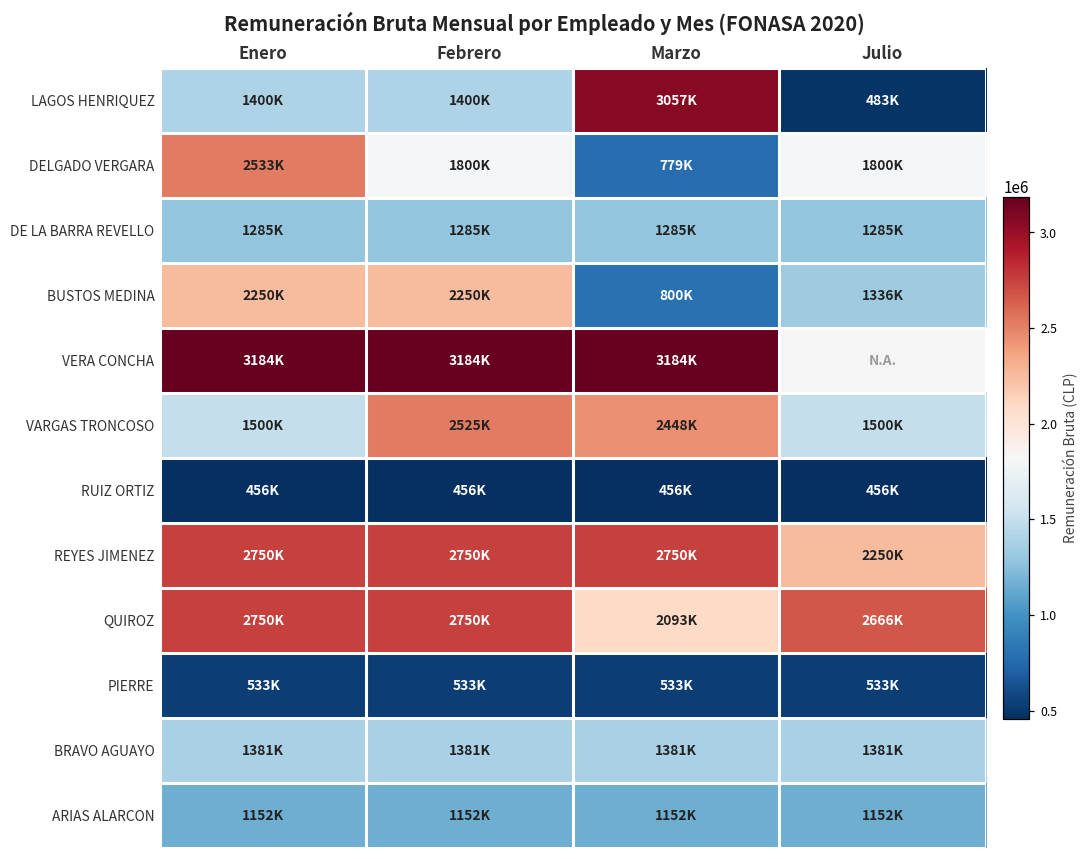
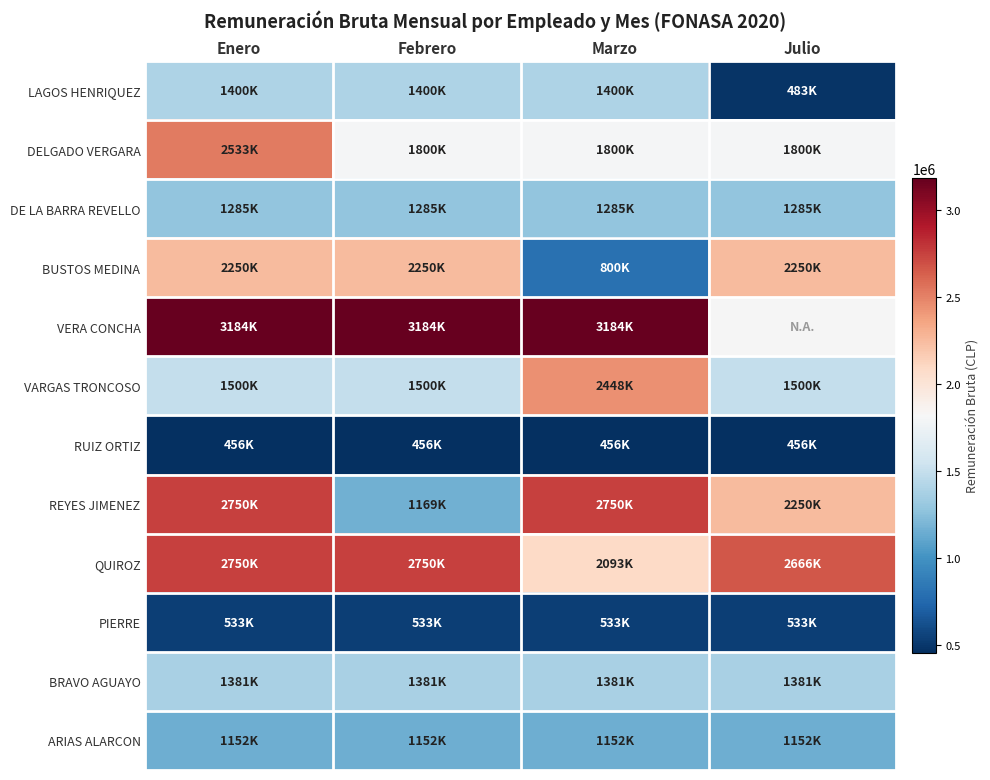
  {
    "LAGOS HENRIQUEZ": {
      "Enero": "1400K",
      "Febrero": "1400K",
-     "Marzo": "3057K",
+     "Marzo": "1400K",
      "Julio": "483K"
    },
    "DELGADO VERGARA": {
      "Enero": "2533K",
      "Febrero": "1800K",
-     "Marzo": "779K",
+     "Marzo": "1800K",
      "Julio": "1800K"
    },
    "DE LA BARRA REVELLO": {
      "Enero": "1285K",
      "Febrero": "1285K",
      "Marzo": "1285K",
      "Julio": "1285K"
    },
    "BUSTOS MEDINA": {
      "Enero": "2250K",
      "Febrero": "2250K",
      "Marzo": "800K",
-     "Julio": "1336K"
+     "Julio": "2250K"
    },
    "VERA CONCHA": {
      "Enero": "3184K",
      "Febrero": "3184K",
      "Marzo": "3184K"
    },
    "VARGAS TRONCOSO": {
      "Enero": "1500K",
-     "Febrero": "2525K",
+     "Febrero": "1500K",
      "Marzo": "2448K",
      "Julio": "1500K"
    },
    "RUIZ ORTIZ": {
      "Enero": "456K",
      "Febrero": "456K",
      "Marzo": "456K",
      "Julio": "456K"
    },
    "REYES JIMENEZ": {
      "Enero": "2750K",
-     "Febrero": "2750K",
+     "Febrero": "1169K",
      "Marzo": "2750K",
      "Julio": "2250K"
    },
    "QUIROZ": {
      "Enero": "2750K",
      "Febrero": "2750K",
      "Marzo": "2093K",
      "Julio": "2666K"
    },
    "PIERRE": {
      "Enero": "533K",
      "Febrero": "533K",
      "Marzo": "533K",
      "Julio": "533K"
    },
    "BRAVO AGUAYO": {
      "Enero": "1381K",
      "Febrero": "1381K",
      "Marzo": "1381K",
      "Julio": "1381K"
    },
    "ARIAS ALARCON": {
      "Enero": "1152K",
      "Febrero": "1152K",
      "Marzo": "1152K",
      "Julio": "1152K"
    }
  }
